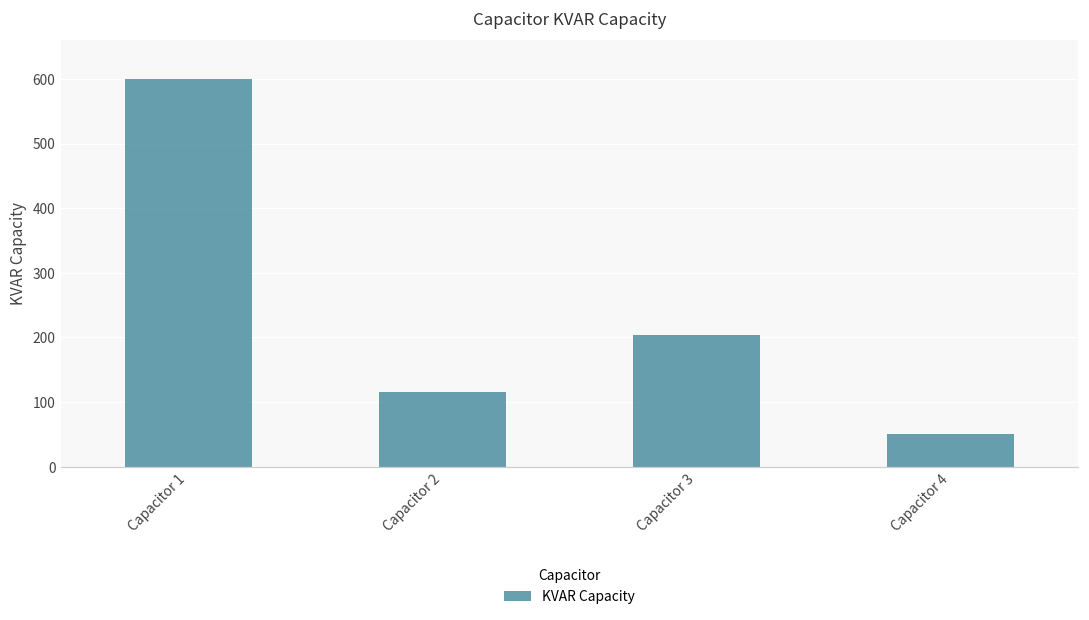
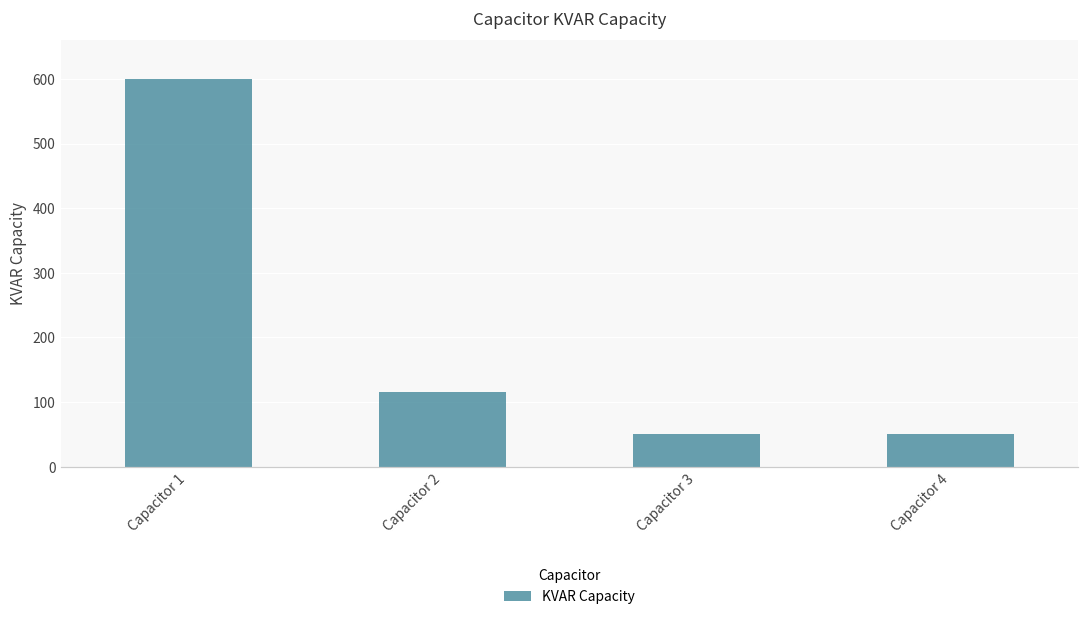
  {
    "Capacitor 1": 600,
    "Capacitor 2": 120,
-   "Capacitor 3": 200,
+   "Capacitor 3": 50,
    "Capacitor 4": 50
  }
